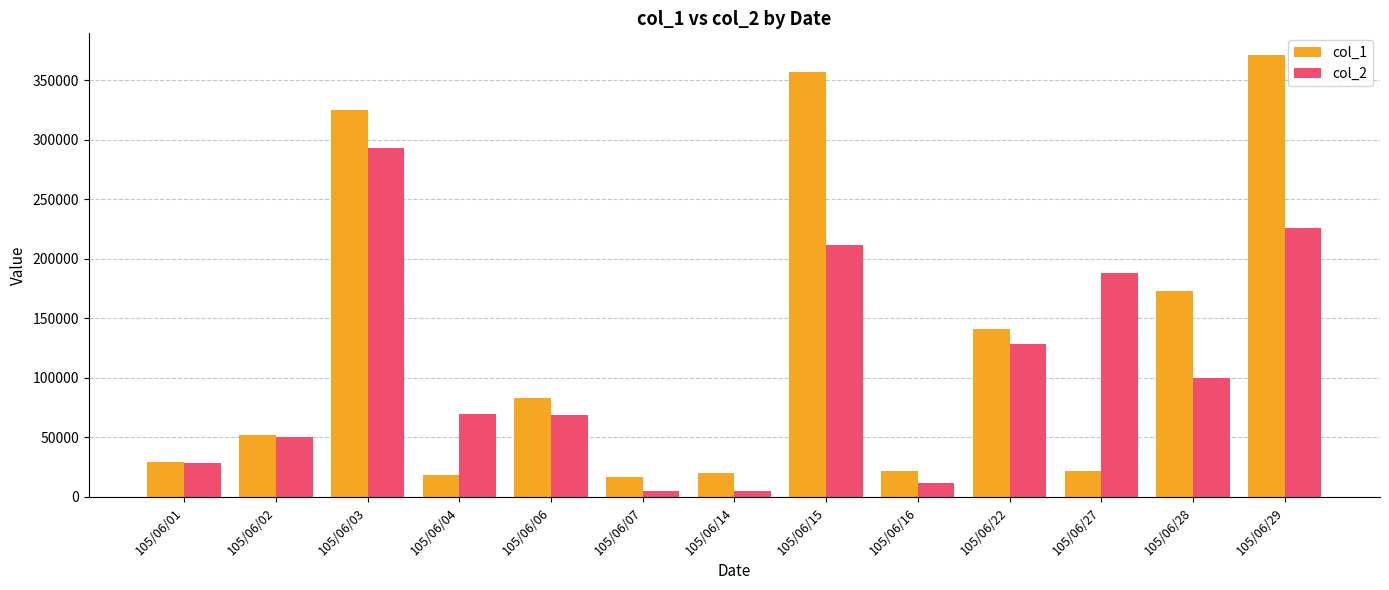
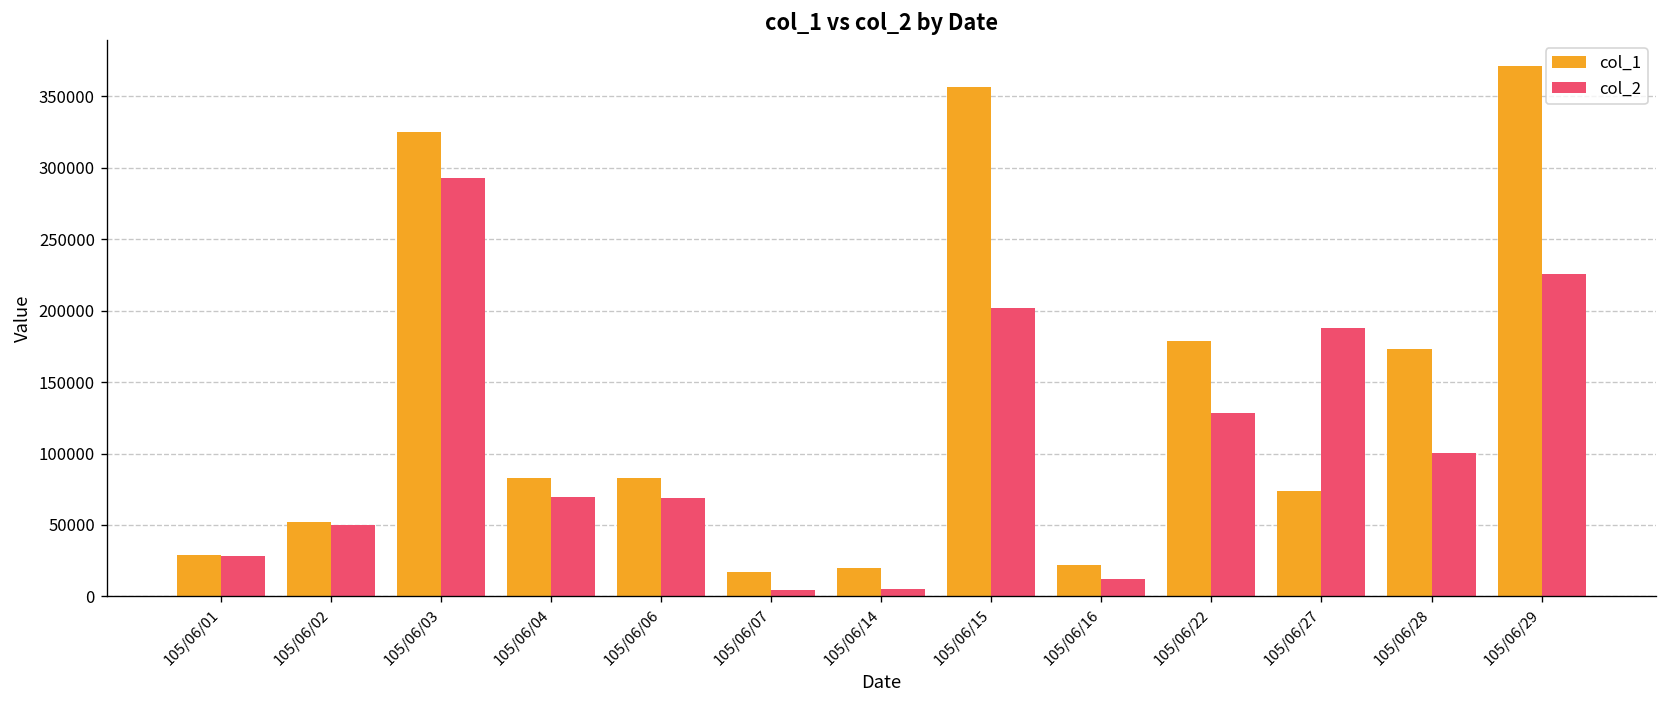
  {
    "col_1": {
      "105/06/01": 29000,
      "105/06/02": 52000,
      "105/06/03": 325000,
-     "105/06/04": 18000,
+     "105/06/04": 83000,
      "105/06/06": 83000,
      "105/06/07": 17000,
      "105/06/14": 20000,
      "105/06/15": 357000,
      "105/06/16": 22000,
-     "105/06/22": 141000,
-     "105/06/27": 22000,
+     "105/06/22": 179000,
+     "105/06/27": 73000,
      "105/06/28": 173000,
      "105/06/29": 371000
    },
    "col_2": {
      "105/06/01": 29000,
      "105/06/02": 50000,
      "105/06/03": 293000,
      "105/06/04": 70000,
      "105/06/06": 69000,
      "105/06/07": 5000,
      "105/06/14": 5000,
-     "105/06/15": 212000,
+     "105/06/15": 202000,
      "105/06/16": 12000,
      "105/06/22": 129000,
      "105/06/27": 188000,
      "105/06/28": 100000,
      "105/06/29": 226000
    }
  }
